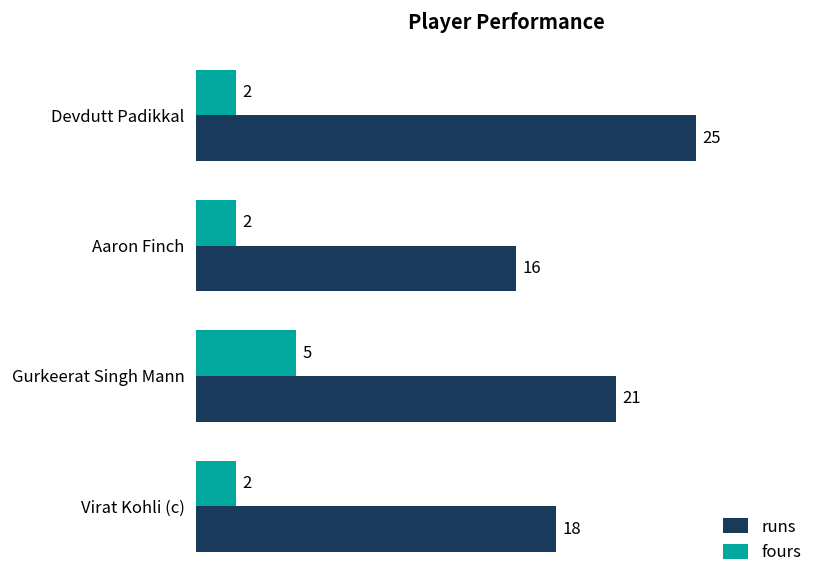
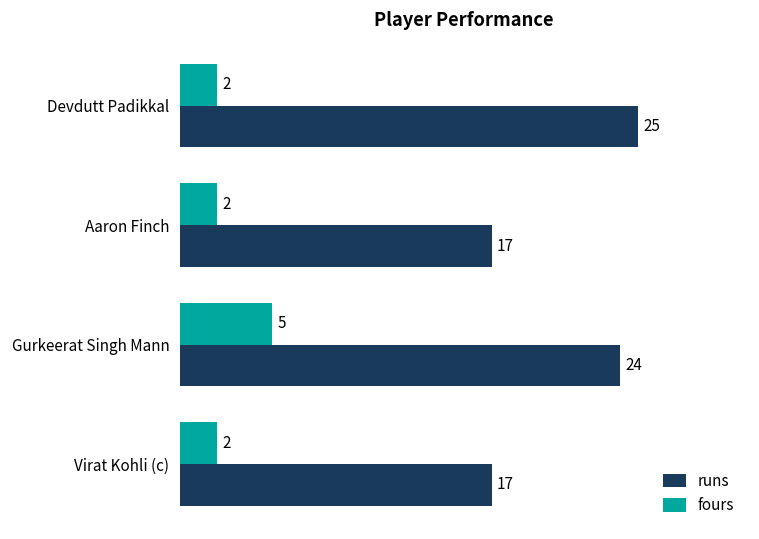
  {
    "runs": {
      "Devdutt Padikkal": 25,
-     "Aaron Finch": 16,
-     "Gurkeerat Singh Mann": 21,
-     "Virat Kohli (c)": 18
+     "Aaron Finch": 17,
+     "Gurkeerat Singh Mann": 24,
+     "Virat Kohli (c)": 17
    },
    "fours": {
      "Devdutt Padikkal": 2,
      "Aaron Finch": 2,
      "Gurkeerat Singh Mann": 5,
      "Virat Kohli (c)": 2
    }
  }
